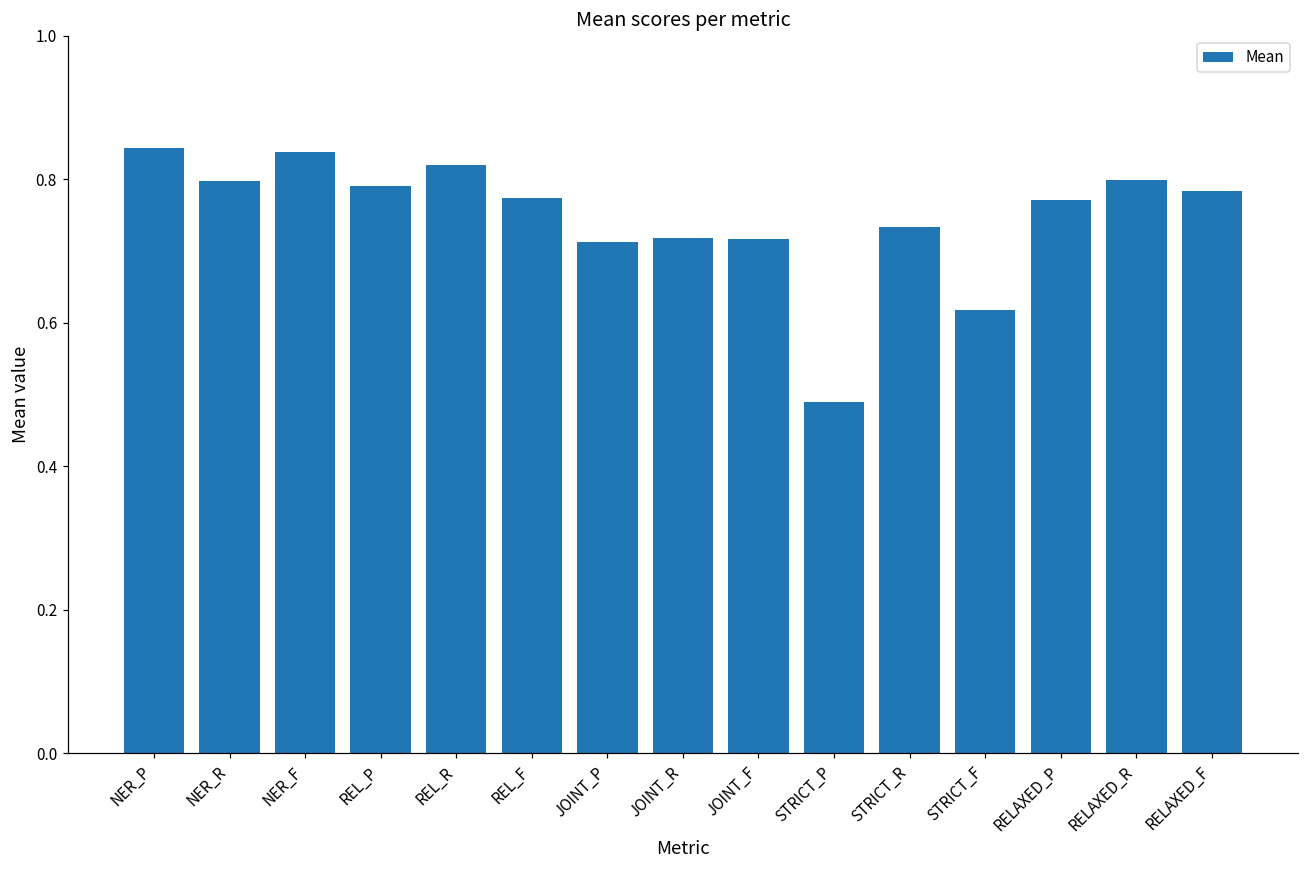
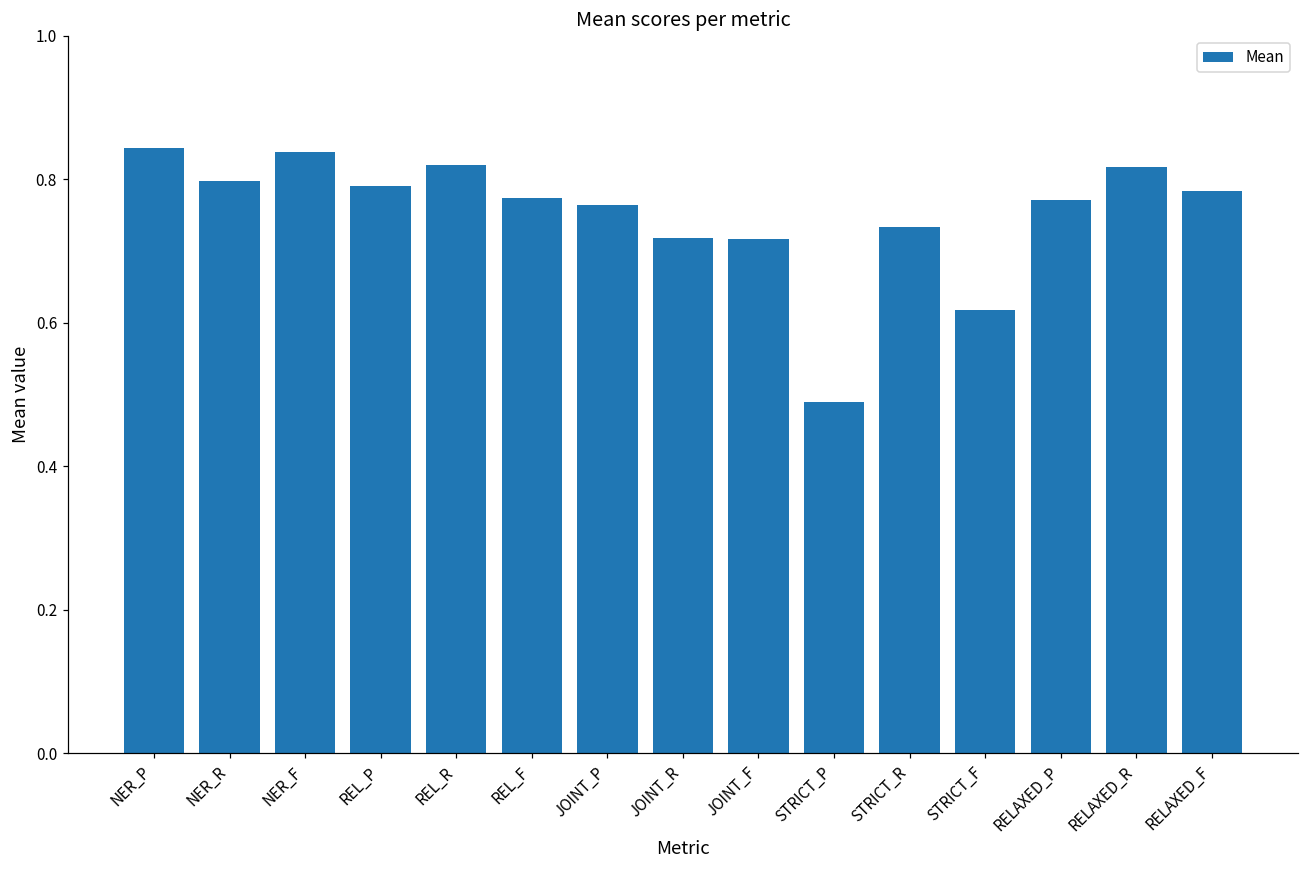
  {
    "NER_P": 0.84,
    "NER_R": 0.80,
    "NER_F": 0.84,
    "REL_P": 0.79,
    "REL_R": 0.82,
    "REL_F": 0.77,
-   "JOINT_P": 0.71,
+   "JOINT_P": 0.76,
    "JOINT_R": 0.72,
    "JOINT_F": 0.72,
    "STRICT_P": 0.49,
    "STRICT_R": 0.73,
    "STRICT_F": 0.62,
    "RELAXED_P": 0.77,
-   "RELAXED_R": 0.80,
+   "RELAXED_R": 0.82,
    "RELAXED_F": 0.78
  }
